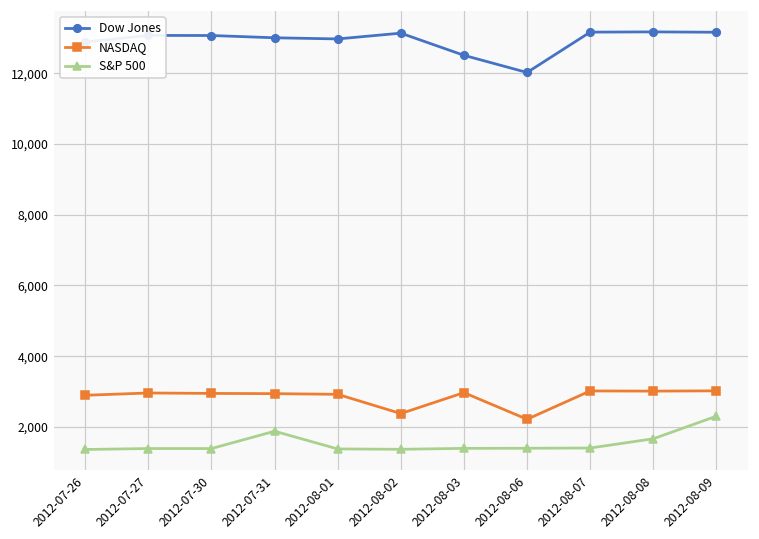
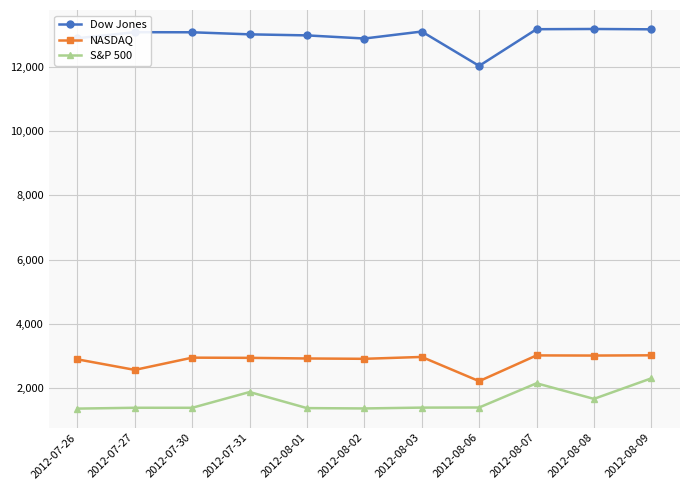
  {
    "Dow Jones": {
      "2012-07-30": "13,100",
      "2012-07-31": "13,000",
      "2012-08-01": "13,000",
-     "2012-08-02": "13,100",
-     "2012-08-03": "12,500",
+     "2012-08-02": "12,900",
+     "2012-08-03": "13,100",
      "2012-08-06": "12,000",
      "2012-08-07": "13,200",
      "2012-08-08": "13,200",
      "2012-08-09": "13,200"
    },
    "NASDAQ": {
      "2012-07-26": "2,900",
-     "2012-07-27": "3,000",
+     "2012-07-27": "2,600",
      "2012-07-30": "2,900",
      "2012-07-31": "2,900",
      "2012-08-01": "2,900",
-     "2012-08-02": "2,400",
+     "2012-08-02": "2,900",
      "2012-08-03": "3,000",
      "2012-08-06": "2,200",
      "2012-08-07": "3,000",
      "2012-08-08": "3,000",
      "2012-08-09": "3,000"
    },
    "S&P 500": {
      "2012-07-26": "1,400",
      "2012-07-27": "1,400",
      "2012-07-30": "1,400",
      "2012-07-31": "1,900",
      "2012-08-01": "1,400",
      "2012-08-02": "1,400",
      "2012-08-03": "1,400",
      "2012-08-06": "1,400",
-     "2012-08-07": "1,400",
+     "2012-08-07": "2,100",
      "2012-08-08": "1,700",
      "2012-08-09": "2,300"
    }
  }
